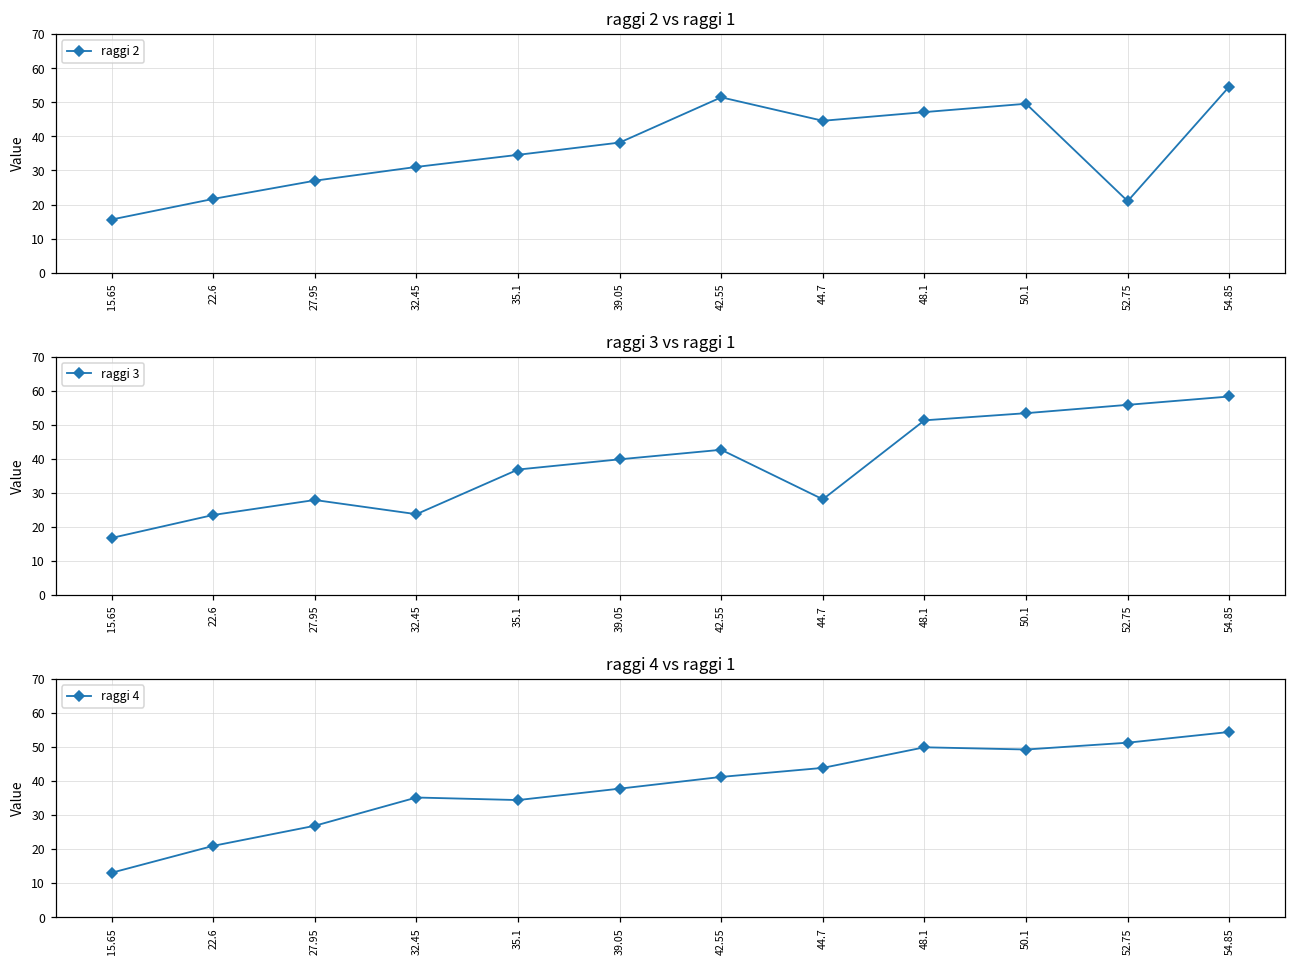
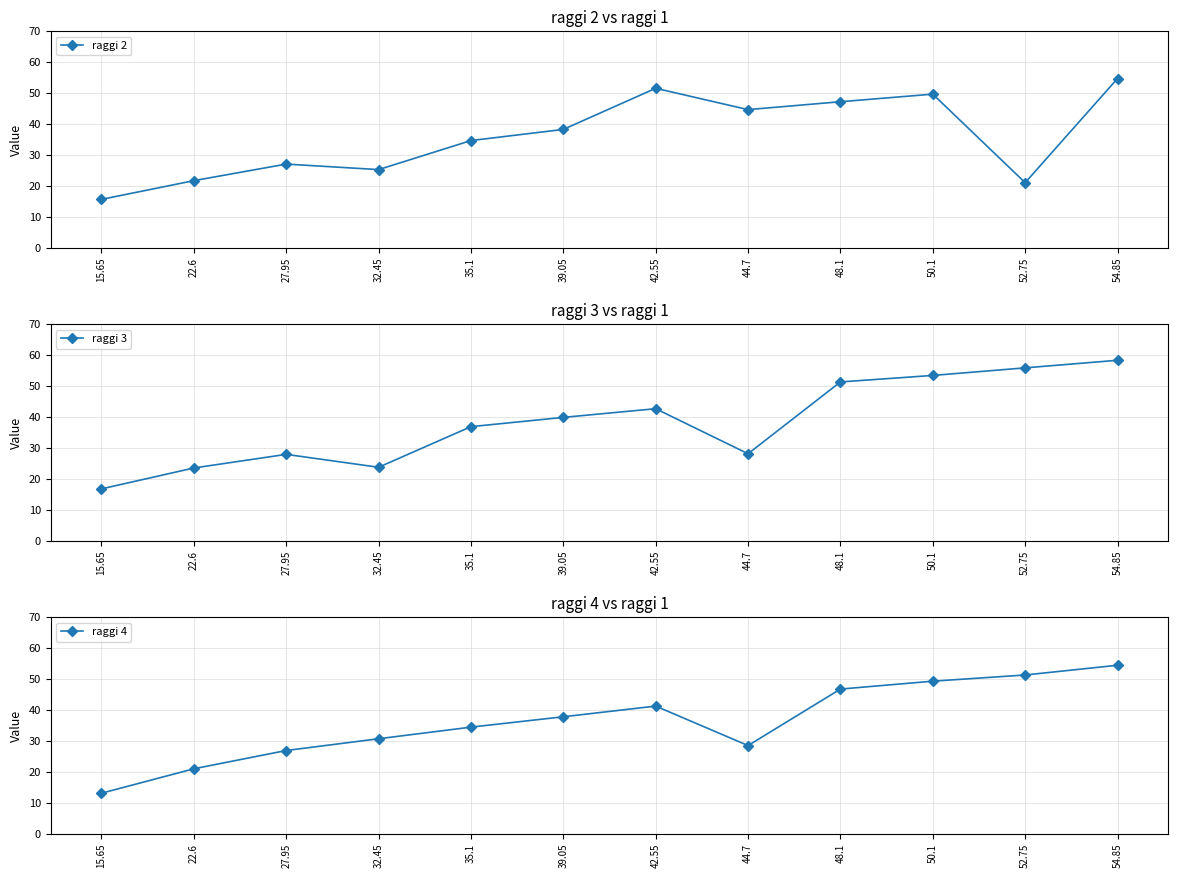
  {
    "raggi 2 vs raggi 1": {
      "15.65": 16,
      "22.6": 22,
      "27.95": 27,
-     "32.45": 31,
+     "32.45": 25,
      "35.1": 35,
      "39.05": 38,
      "42.55": 51,
      "44.7": 45,
      "48.1": 47,
      "50.1": 50,
      "52.75": 21,
      "54.85": 55
    },
    "raggi 3 vs raggi 1": {
      "15.65": 17,
      "22.6": 24,
      "27.95": 28,
      "32.45": 24,
      "35.1": 37,
      "39.05": 40,
      "42.55": 43,
      "44.7": 28,
      "48.1": 51,
      "50.1": 53,
      "52.75": 56,
      "54.85": 58
    },
    "raggi 4 vs raggi 1": {
      "15.65": 13,
      "22.6": 21,
      "27.95": 27,
-     "32.45": 35,
+     "32.45": 31,
      "35.1": 34,
      "39.05": 38,
      "42.55": 41,
-     "44.7": 44,
-     "48.1": 50,
+     "44.7": 29,
+     "48.1": 47,
      "50.1": 49,
      "52.75": 51,
      "54.85": 54
    }
  }
